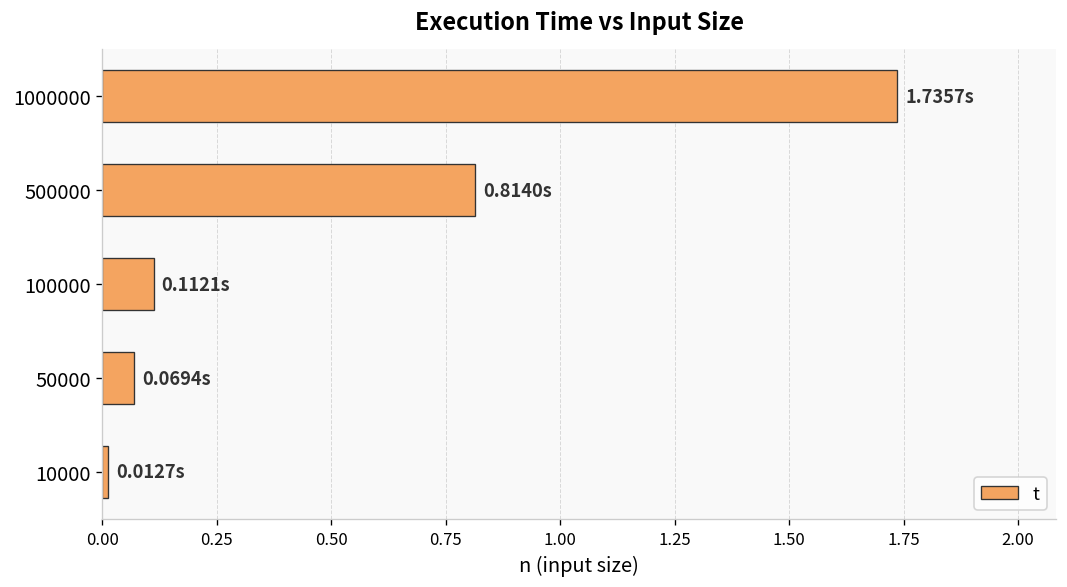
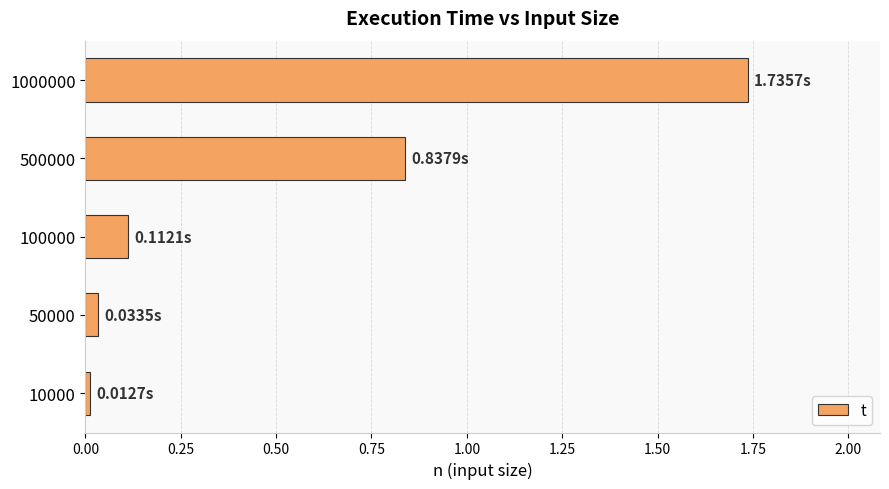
  {
    "1000000": "1.7357s",
-   "500000": "0.8140s",
+   "500000": "0.8379s",
    "100000": "0.1121s",
-   "50000": "0.0694s",
+   "50000": "0.0335s",
    "10000": "0.0127s"
  }
